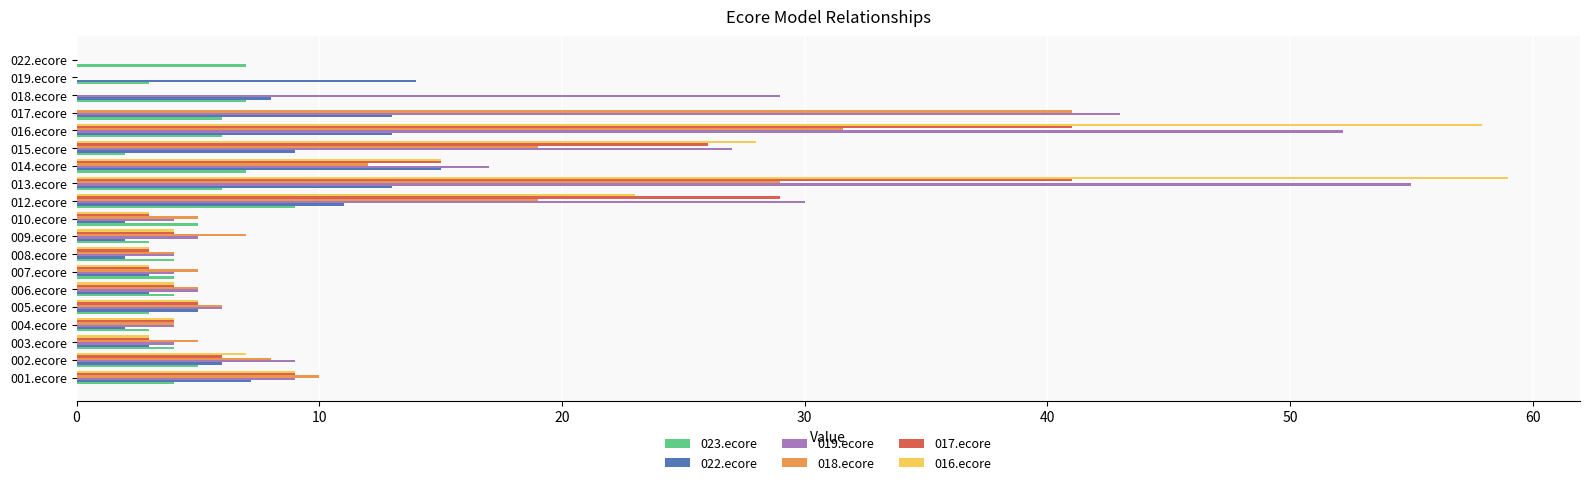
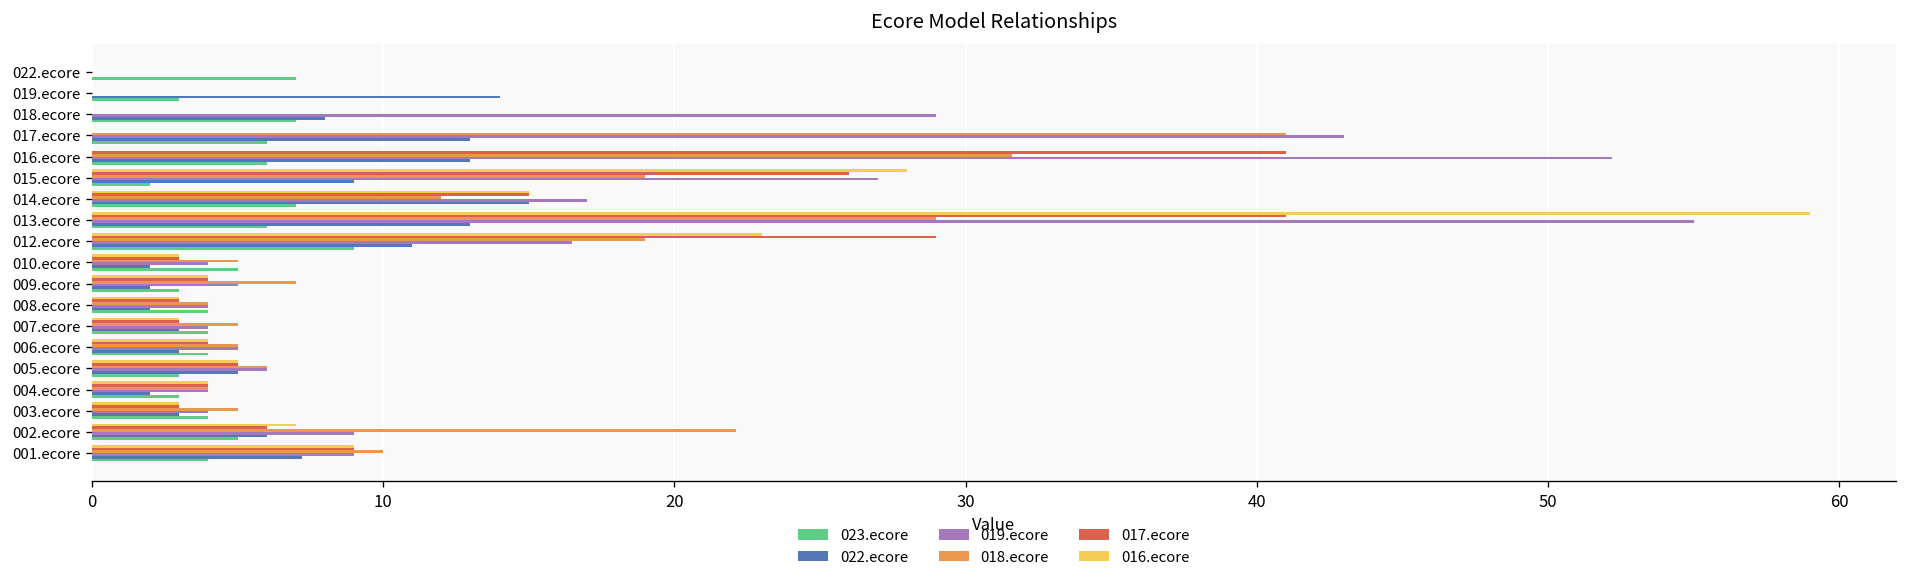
  {
    "023.ecore": {
      "022.ecore": 7.0,
      "019.ecore": 3.0,
      "018.ecore": 7.0,
      "017.ecore": 6.0,
      "016.ecore": 6.0,
      "015.ecore": 2.0,
      "014.ecore": 7.0,
      "013.ecore": 6.0,
      "012.ecore": 9.0,
      "010.ecore": 5.0,
      "009.ecore": 3.0,
      "008.ecore": 4.0,
      "007.ecore": 4.0,
      "006.ecore": 4.0,
      "005.ecore": 3.0,
      "004.ecore": 3.0,
      "003.ecore": 4.0,
      "002.ecore": 5.0,
      "001.ecore": 4.0
    },
    "022.ecore": {
      "022.ecore": 0.0,
      "019.ecore": 14.0,
      "018.ecore": 8.0,
      "017.ecore": 13.0,
      "016.ecore": 13.0,
      "015.ecore": 9.0,
      "014.ecore": 15.0,
      "013.ecore": 13.0,
      "012.ecore": 11.0,
      "010.ecore": 2.0,
      "009.ecore": 2.0,
      "008.ecore": 2.0,
      "007.ecore": 3.0,
      "006.ecore": 3.0,
      "005.ecore": 5.0,
      "004.ecore": 2.0,
      "003.ecore": 3.0,
      "002.ecore": 6.0,
      "001.ecore": 7.2
    },
    "019.ecore": {
      "022.ecore": 0.0,
      "019.ecore": 0.0,
      "018.ecore": 29.0,
      "017.ecore": 43.0,
      "016.ecore": 52.2,
      "015.ecore": 27.0,
      "014.ecore": 17.0,
      "013.ecore": 55.0,
-     "012.ecore": 30.0,
+     "012.ecore": 16.5,
      "010.ecore": 4.0,
      "009.ecore": 5.0,
      "008.ecore": 4.0,
      "007.ecore": 4.0,
      "006.ecore": 5.0,
      "005.ecore": 6.0,
      "004.ecore": 4.0,
      "003.ecore": 4.0,
      "002.ecore": 9.0,
      "001.ecore": 9.0
    },
    "018.ecore": {
      "022.ecore": 0.0,
      "019.ecore": 0.0,
      "018.ecore": 0.0,
      "017.ecore": 41.0,
      "016.ecore": 31.6,
      "015.ecore": 19.0,
      "014.ecore": 12.0,
      "013.ecore": 29.0,
      "012.ecore": 19.0,
      "010.ecore": 5.0,
      "009.ecore": 7.0,
      "008.ecore": 4.0,
      "007.ecore": 5.0,
      "006.ecore": 5.0,
      "005.ecore": 6.0,
      "004.ecore": 4.0,
      "003.ecore": 5.0,
-     "002.ecore": 8.0,
+     "002.ecore": 22.1,
      "001.ecore": 10.0
    },
    "017.ecore": {
      "022.ecore": 0.0,
      "019.ecore": 0.0,
      "018.ecore": 0.0,
      "017.ecore": 0.0,
      "016.ecore": 41.0,
      "015.ecore": 26.0,
      "014.ecore": 15.0,
      "013.ecore": 41.0,
      "012.ecore": 29.0,
      "010.ecore": 3.0,
      "009.ecore": 4.0,
      "008.ecore": 3.0,
      "007.ecore": 3.0,
      "006.ecore": 4.0,
      "005.ecore": 5.0,
      "004.ecore": 4.0,
      "003.ecore": 3.0,
      "002.ecore": 6.0,
      "001.ecore": 9.0
    },
    "016.ecore": {
      "022.ecore": 0.0,
      "019.ecore": 0.0,
      "018.ecore": 0.0,
      "017.ecore": 0.0,
-     "016.ecore": 57.9,
+     "016.ecore": 0.0,
      "015.ecore": 28.0,
      "014.ecore": 15.0,
      "013.ecore": 59.0,
      "012.ecore": 23.0,
      "010.ecore": 3.0,
      "009.ecore": 4.0,
      "008.ecore": 3.0,
      "007.ecore": 3.0,
      "006.ecore": 4.0,
      "005.ecore": 5.0,
      "004.ecore": 4.0,
      "003.ecore": 3.0,
      "002.ecore": 7.0,
      "001.ecore": 9.0
    }
  }
